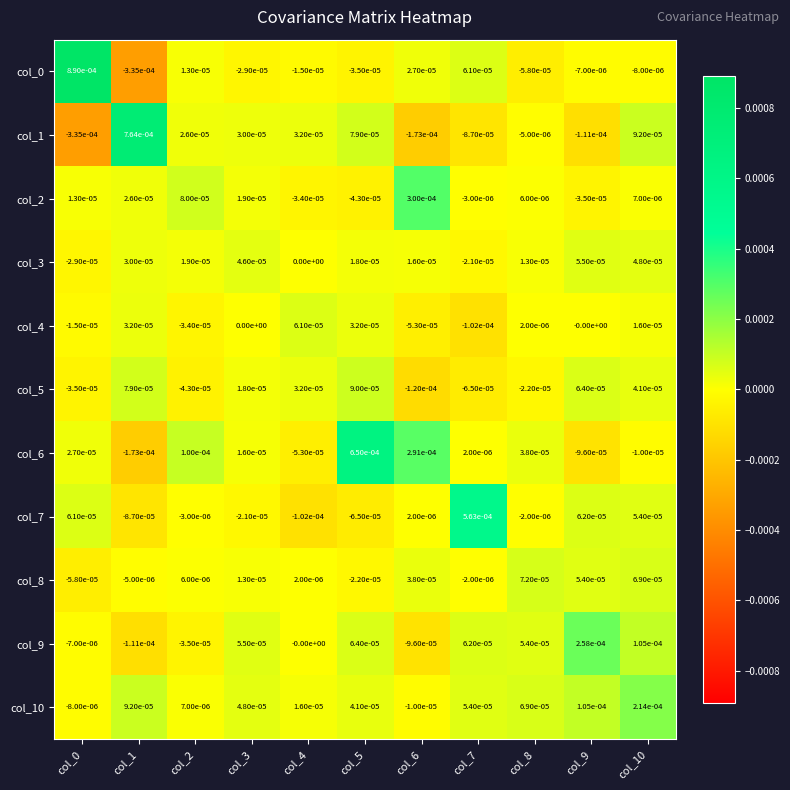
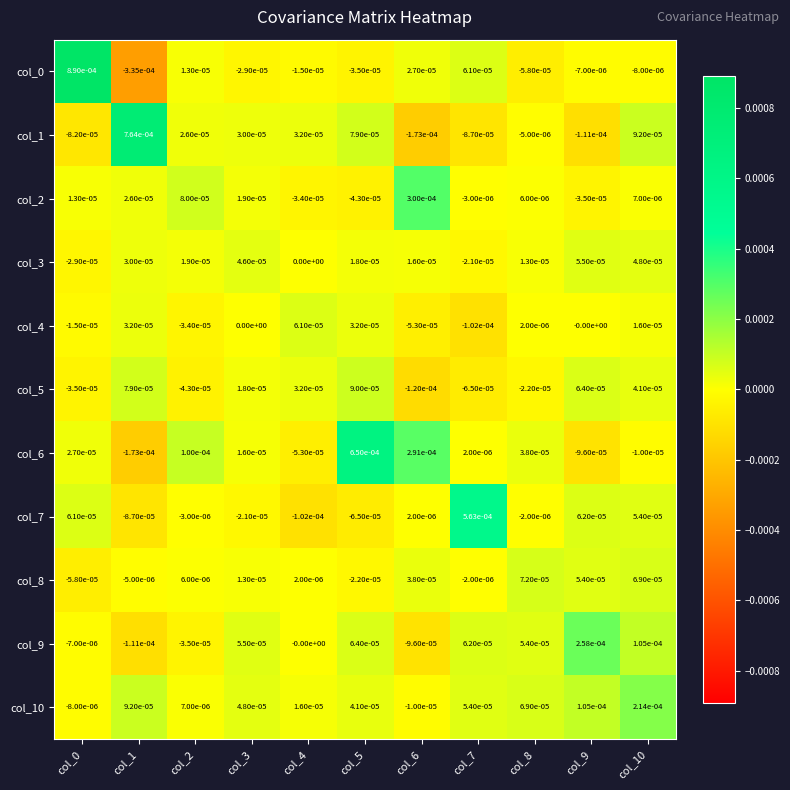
  {
    "col_0": {
      "col_0": "8.90e-04",
      "col_1": "-3.35e-04",
      "col_2": "1.30e-05",
      "col_3": "-2.90e-05",
      "col_4": "-1.50e-05",
      "col_5": "-3.50e-05",
      "col_6": "2.70e-05",
      "col_7": "6.10e-05",
      "col_8": "-5.80e-05",
      "col_9": "-7.00e-06",
      "col_10": "-8.00e-06"
    },
    "col_1": {
-     "col_0": "-3.35e-04",
+     "col_0": "-8.20e-05",
      "col_1": "7.64e-04",
      "col_2": "2.60e-05",
      "col_3": "3.00e-05",
      "col_4": "3.20e-05",
      "col_5": "7.90e-05",
      "col_6": "-1.73e-04",
      "col_7": "-8.70e-05",
      "col_8": "-5.00e-06",
      "col_9": "-1.11e-04",
      "col_10": "9.20e-05"
    },
    "col_2": {
      "col_0": "1.30e-05",
      "col_1": "2.60e-05",
      "col_2": "8.00e-05",
      "col_3": "1.90e-05",
      "col_4": "-3.40e-05",
      "col_5": "-4.30e-05",
      "col_6": "3.00e-04",
      "col_7": "-3.00e-06",
      "col_8": "6.00e-06",
      "col_9": "-3.50e-05",
      "col_10": "7.00e-06"
    },
    "col_3": {
      "col_0": "-2.90e-05",
      "col_1": "3.00e-05",
      "col_2": "1.90e-05",
      "col_3": "4.60e-05",
      "col_4": "0.00e+00",
      "col_5": "1.80e-05",
      "col_6": "1.60e-05",
      "col_7": "-2.10e-05",
      "col_8": "1.30e-05",
      "col_9": "5.50e-05",
      "col_10": "4.80e-05"
    },
    "col_4": {
      "col_0": "-1.50e-05",
      "col_1": "3.20e-05",
      "col_2": "-3.40e-05",
      "col_3": "0.00e+00",
      "col_4": "6.10e-05",
      "col_5": "3.20e-05",
      "col_6": "-5.30e-05",
      "col_7": "-1.02e-04",
      "col_8": "2.00e-06",
      "col_9": "-0.00e+00",
      "col_10": "1.60e-05"
    },
    "col_5": {
      "col_0": "-3.50e-05",
      "col_1": "7.90e-05",
      "col_2": "-4.30e-05",
      "col_3": "1.80e-05",
      "col_4": "3.20e-05",
      "col_5": "9.00e-05",
      "col_6": "-1.20e-04",
      "col_7": "-6.50e-05",
      "col_8": "-2.20e-05",
      "col_9": "6.40e-05",
      "col_10": "4.10e-05"
    },
    "col_6": {
      "col_0": "2.70e-05",
      "col_1": "-1.73e-04",
      "col_2": "1.00e-04",
      "col_3": "1.60e-05",
      "col_4": "-5.30e-05",
      "col_5": "6.50e-04",
      "col_6": "2.91e-04",
      "col_7": "2.00e-06",
      "col_8": "3.80e-05",
      "col_9": "-9.60e-05",
      "col_10": "-1.00e-05"
    },
    "col_7": {
      "col_0": "6.10e-05",
      "col_1": "-8.70e-05",
      "col_2": "-3.00e-06",
      "col_3": "-2.10e-05",
      "col_4": "-1.02e-04",
      "col_5": "-6.50e-05",
      "col_6": "2.00e-06",
      "col_7": "5.63e-04",
      "col_8": "-2.00e-06",
      "col_9": "6.20e-05",
      "col_10": "5.40e-05"
    },
    "col_8": {
      "col_0": "-5.80e-05",
      "col_1": "-5.00e-06",
      "col_2": "6.00e-06",
      "col_3": "1.30e-05",
      "col_4": "2.00e-06",
      "col_5": "-2.20e-05",
      "col_6": "3.80e-05",
      "col_7": "-2.00e-06",
      "col_8": "7.20e-05",
      "col_9": "5.40e-05",
      "col_10": "6.90e-05"
    },
    "col_9": {
      "col_0": "-7.00e-06",
      "col_1": "-1.11e-04",
      "col_2": "-3.50e-05",
      "col_3": "5.50e-05",
      "col_4": "-0.00e+00",
      "col_5": "6.40e-05",
      "col_6": "-9.60e-05",
      "col_7": "6.20e-05",
      "col_8": "5.40e-05",
      "col_9": "2.58e-04",
      "col_10": "1.05e-04"
    },
    "col_10": {
      "col_0": "-8.00e-06",
      "col_1": "9.20e-05",
      "col_2": "7.00e-06",
      "col_3": "4.80e-05",
      "col_4": "1.60e-05",
      "col_5": "4.10e-05",
      "col_6": "-1.00e-05",
      "col_7": "5.40e-05",
      "col_8": "6.90e-05",
      "col_9": "1.05e-04",
      "col_10": "2.14e-04"
    }
  }
